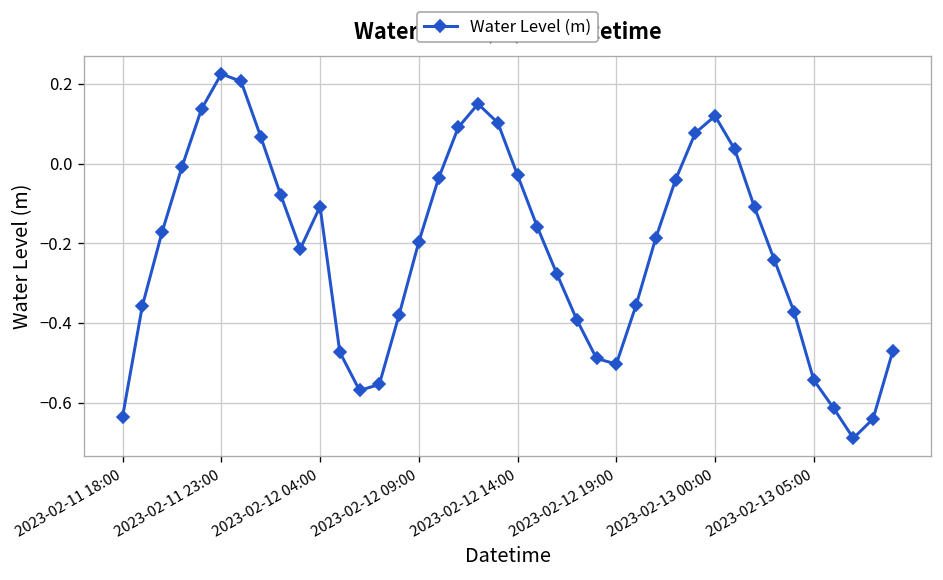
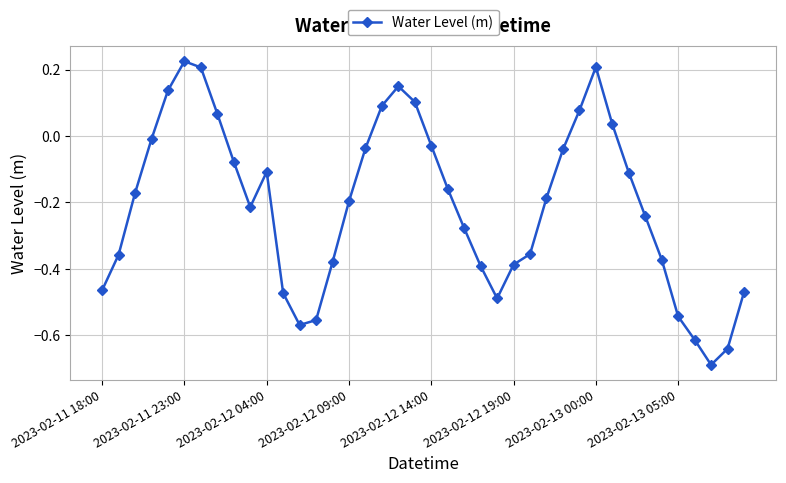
  {
-   "2023-02-11 18:00": -0.64,
+   "2023-02-11 18:00": -0.46,
    "2023-02-11 23:00": 0.22,
    "2023-02-12 04:00": -0.11,
    "2023-02-12 09:00": -0.20,
    "2023-02-12 14:00": -0.03,
-   "2023-02-12 19:00": -0.50,
-   "2023-02-13 00:00": 0.12,
+   "2023-02-12 19:00": -0.39,
+   "2023-02-13 00:00": 0.21,
    "2023-02-13 05:00": -0.54
  }
